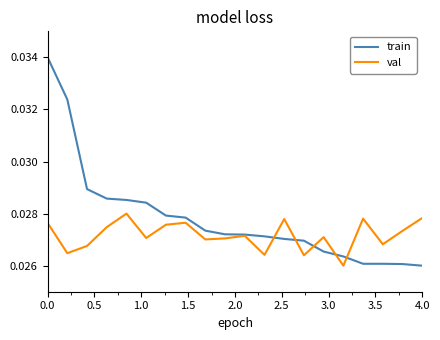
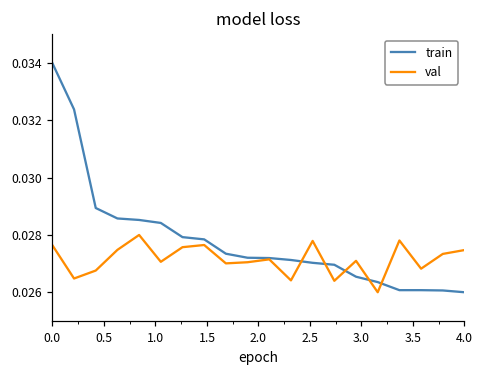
  {
    "train": {
      "0.0": 0.0340,
      "4.0": 0.0260
    },
    "val": {
      "0.0": 0.0276,
-     "4.0": 0.0278
+     "4.0": 0.0275
    }
  }
